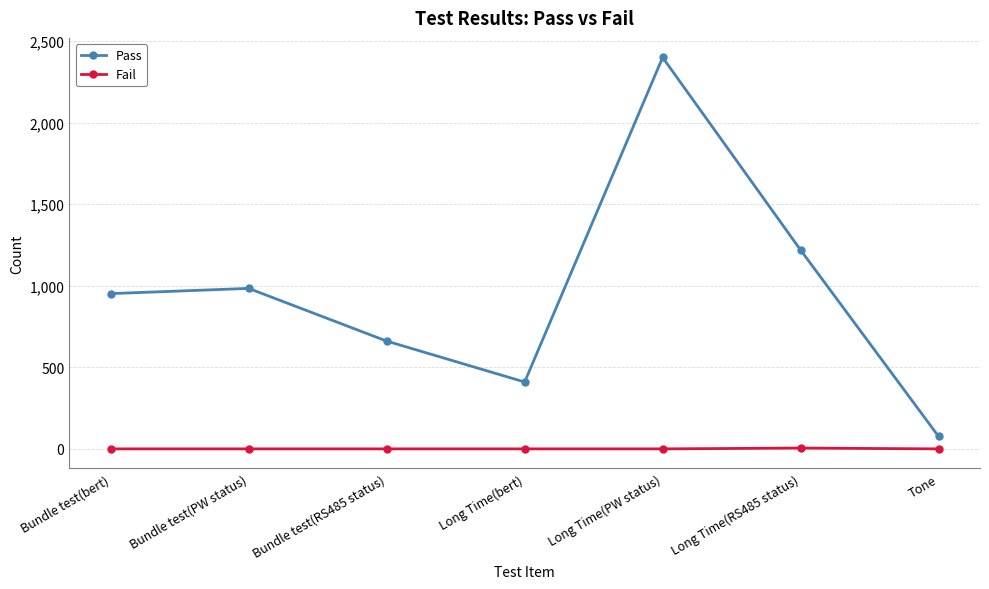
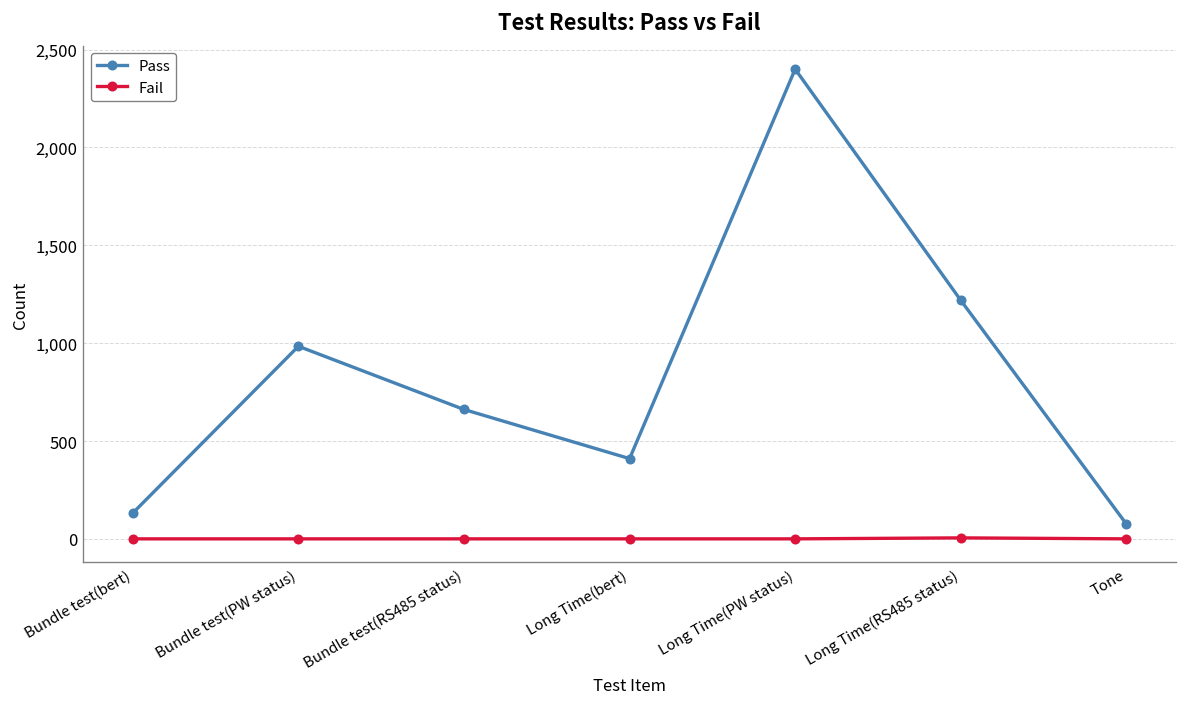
  {
    "Pass": {
-     "Bundle test(bert)": "950",
+     "Bundle test(bert)": "130",
      "Bundle test(PW status)": "980",
      "Bundle test(RS485 status)": "660",
      "Long Time(bert)": "410",
      "Long Time(PW status)": "2,400",
      "Long Time(RS485 status)": "1,220",
      "Tone": "80"
    },
    "Fail": {
      "Bundle test(bert)": "0",
      "Bundle test(PW status)": "0",
      "Bundle test(RS485 status)": "0",
      "Long Time(bert)": "0",
      "Long Time(PW status)": "0",
      "Long Time(RS485 status)": "10",
      "Tone": "0"
    }
  }
